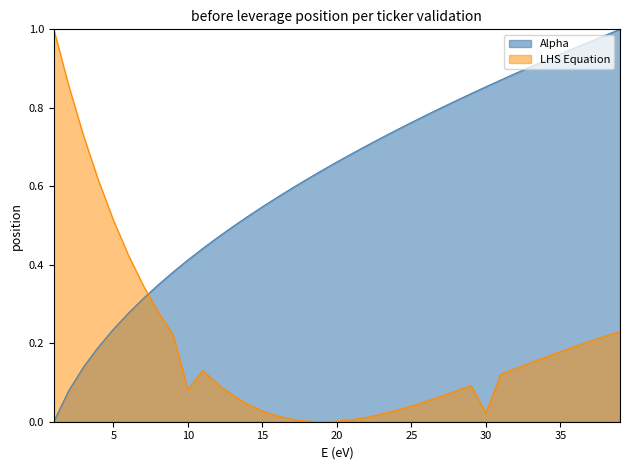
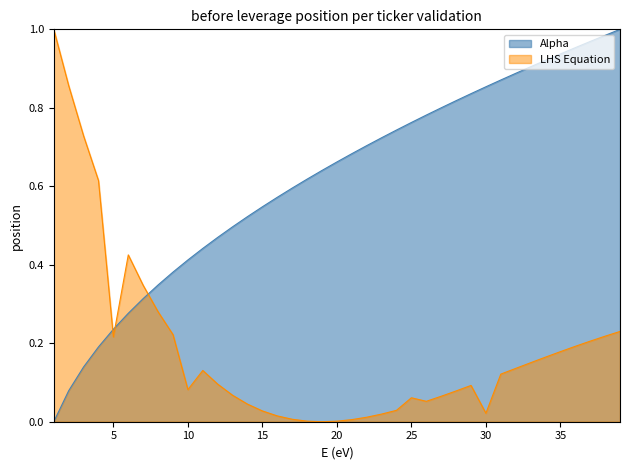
  {
    "Alpha": {
      "5": 0.24,
      "10": 0.41,
      "15": 0.55,
      "20": 0.66,
      "25": 0.76,
      "30": 0.85
    },
    "LHS Equation": {
-     "5": 0.51,
+     "5": 0.22,
      "10": 0.08,
      "15": 0.03,
      "20": 0.00,
-     "25": 0.04,
+     "25": 0.06,
      "30": 0.02,
      "35": 0.18
    }
  }
